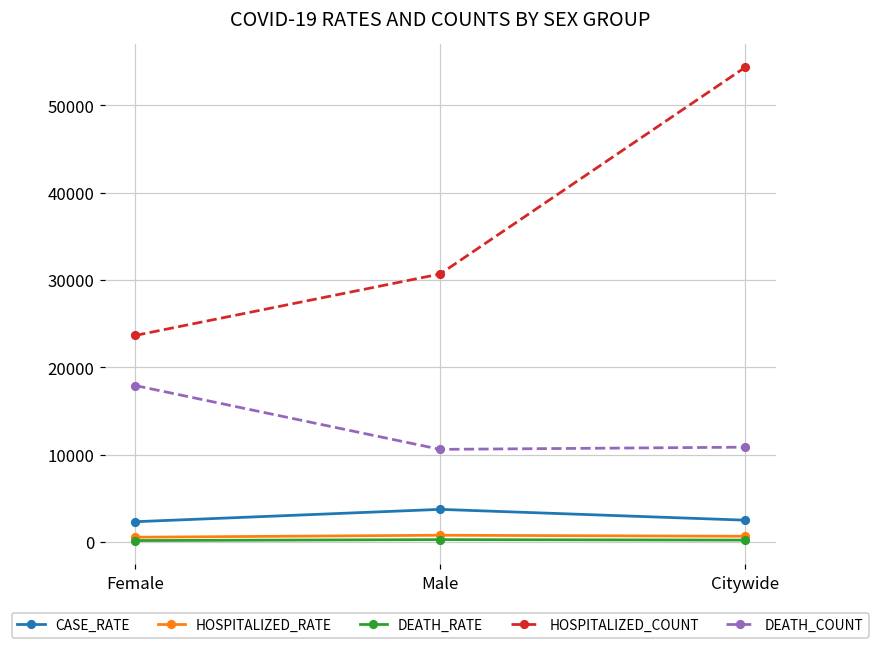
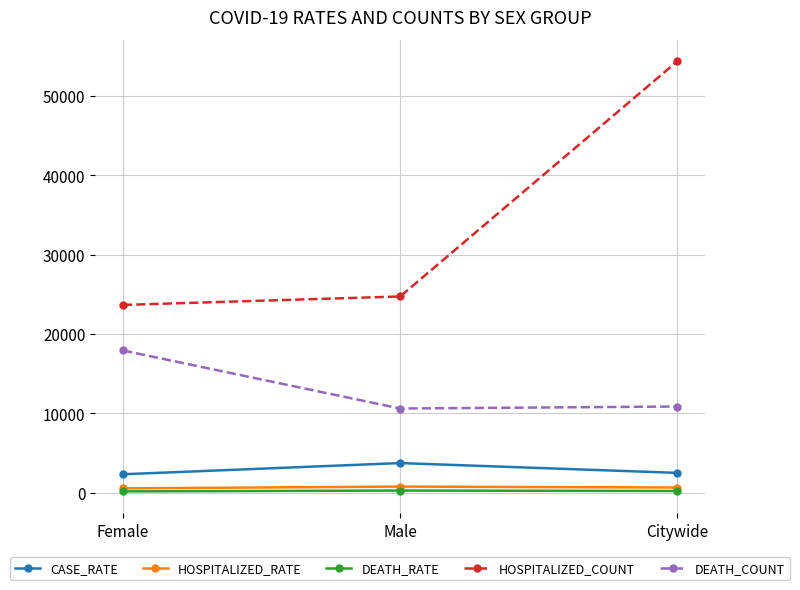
  {
    "CASE_RATE": {
      "Female": 2000,
      "Male": 4000,
      "Citywide": 2000
    },
    "HOSPITALIZED_RATE": {
      "Female": 1000,
      "Male": 1000,
      "Citywide": 1000
    },
    "DEATH_RATE": {
      "Female": 0,
      "Male": 0,
      "Citywide": 0
    },
    "HOSPITALIZED_COUNT": {
      "Female": 24000,
-     "Male": 31000,
+     "Male": 25000,
      "Citywide": 54000
    },
    "DEATH_COUNT": {
      "Female": 18000,
      "Male": 11000,
      "Citywide": 11000
    }
  }
